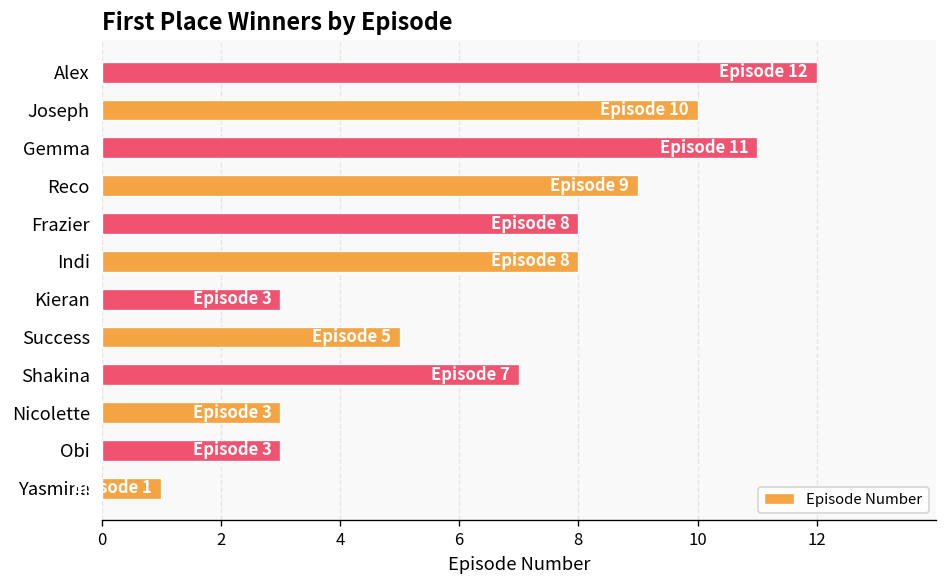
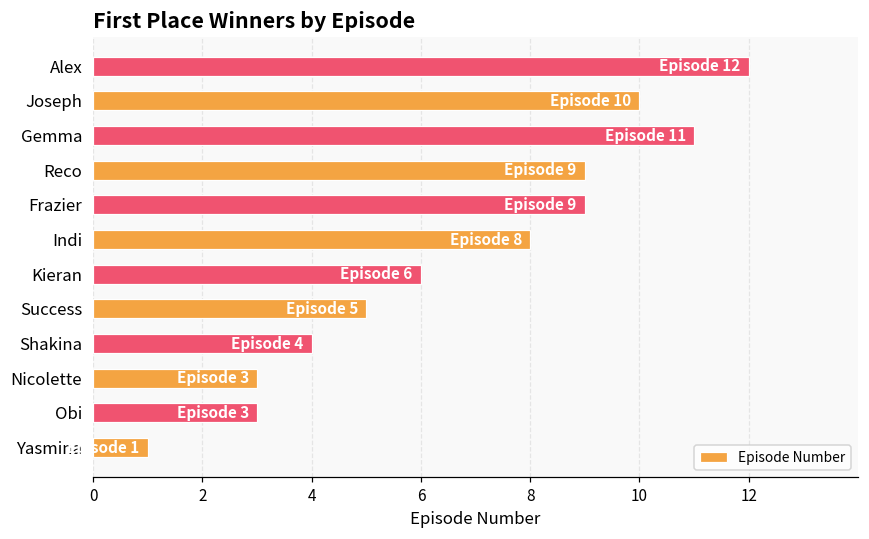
  {
    "Alex": 12,
    "Joseph": 10,
    "Gemma": 11,
    "Reco": 9,
-   "Frazier": 8,
+   "Frazier": 9,
    "Indi": 8,
-   "Kieran": 3,
+   "Kieran": 6,
    "Success": 5,
-   "Shakina": 7,
+   "Shakina": 4,
    "Nicolette": 3,
    "Obi": 3,
    "Yasmina": 1
  }
